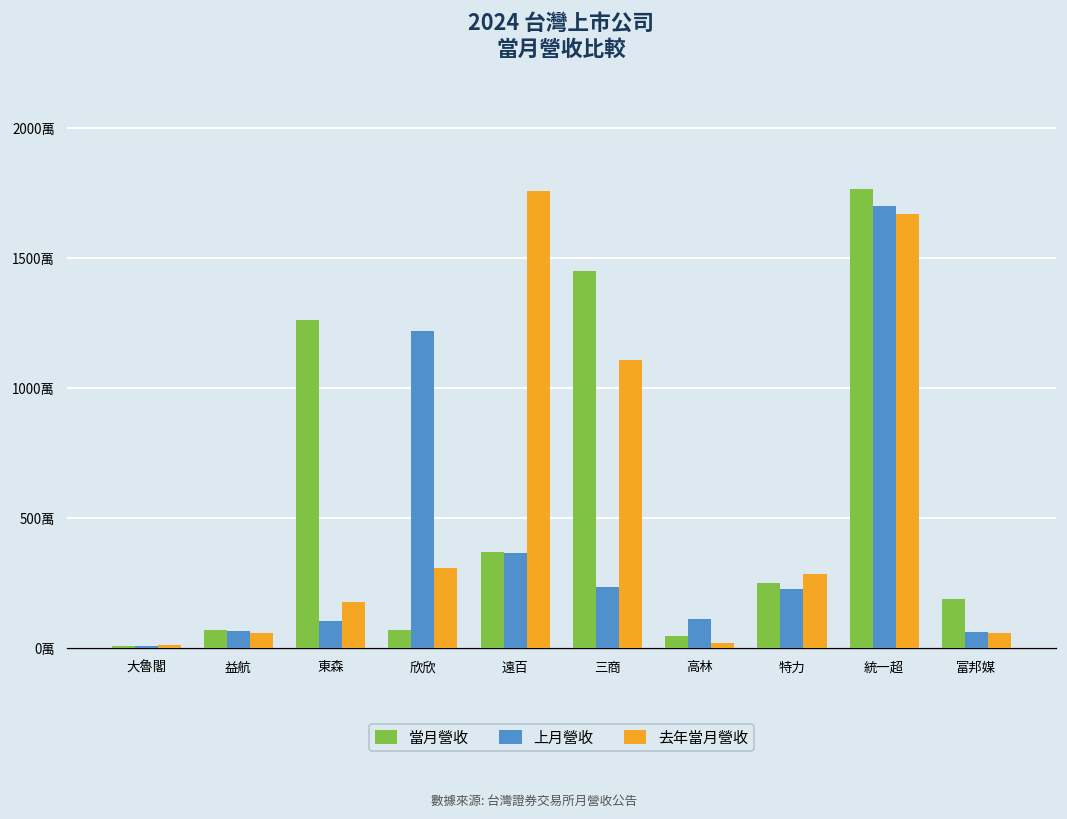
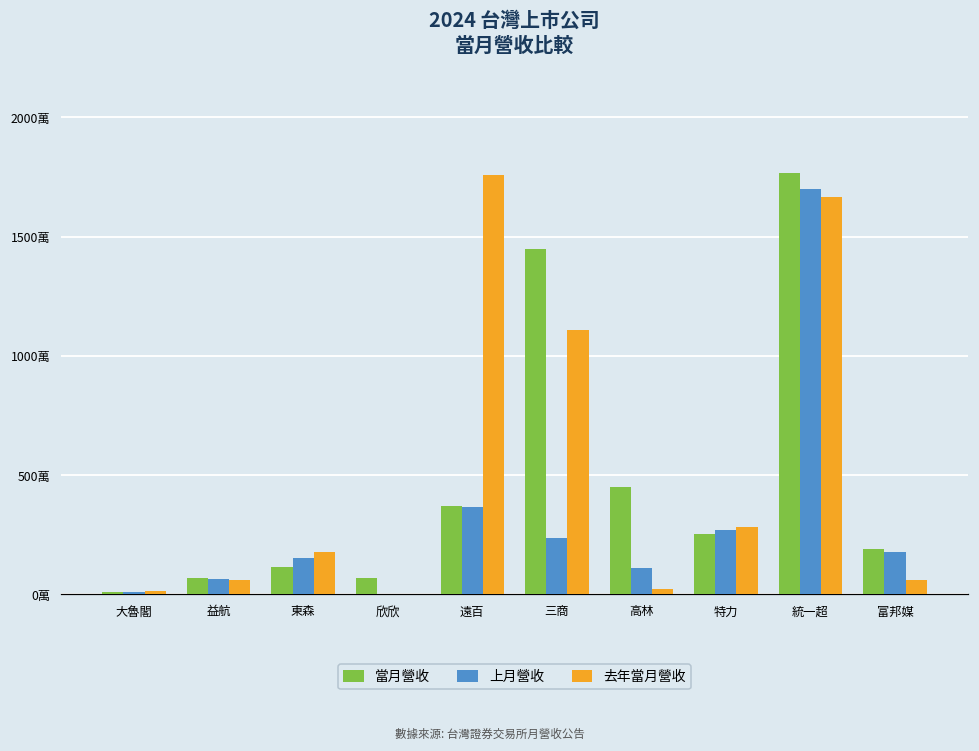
  {
    "當月營收": {
      "益航": "70萬",
-     "東森": "1260萬",
+     "東森": "120萬",
      "欣欣": "70萬",
      "遠百": "370萬",
      "三商": "1450萬",
-     "高林": "50萬",
+     "高林": "450萬",
      "特力": "250萬",
      "統一超": "1770萬",
      "富邦媒": "190萬"
    },
    "上月營收": {
      "益航": "70萬",
-     "東森": "100萬",
-     "欣欣": "1220萬",
+     "東森": "150萬",
+     "欣欣": "0萬",
      "遠百": "370萬",
      "三商": "230萬",
      "高林": "110萬",
-     "特力": "230萬",
+     "特力": "270萬",
      "統一超": "1700萬",
-     "富邦媒": "60萬"
+     "富邦媒": "180萬"
    },
    "去年當月營收": {
      "大魯閣": "10萬",
      "益航": "60萬",
      "東森": "180萬",
-     "欣欣": "310萬",
+     "欣欣": "0萬",
      "遠百": "1760萬",
      "三商": "1110萬",
      "高林": "20萬",
      "特力": "280萬",
      "統一超": "1670萬",
      "富邦媒": "60萬"
    }
  }
